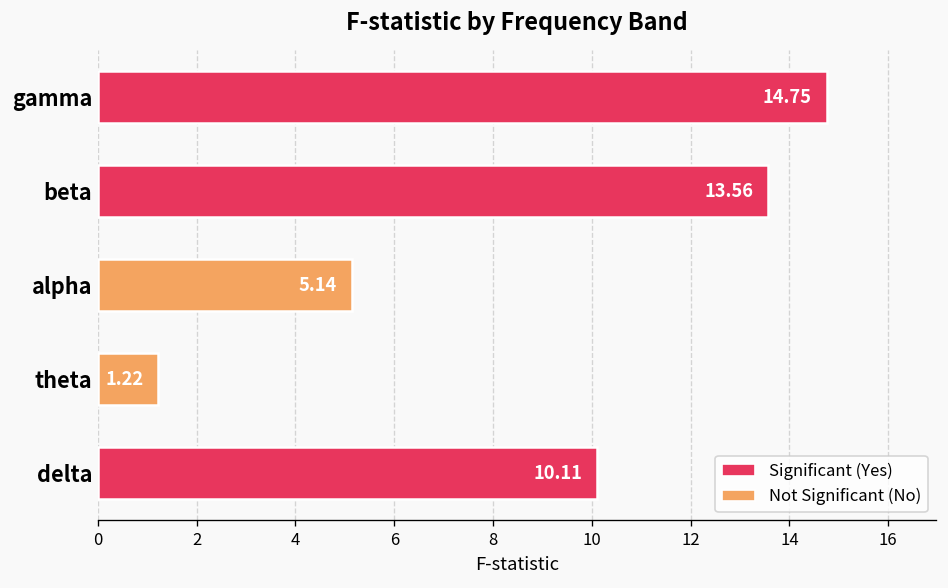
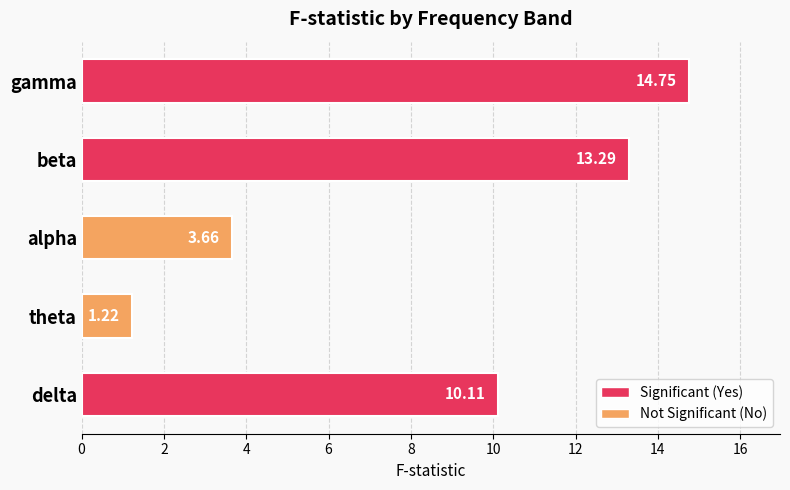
  {
    "gamma": 14.75,
-   "beta": 13.56,
-   "alpha": 5.14,
+   "beta": 13.29,
+   "alpha": 3.66,
    "theta": 1.22,
    "delta": 10.11
  }
